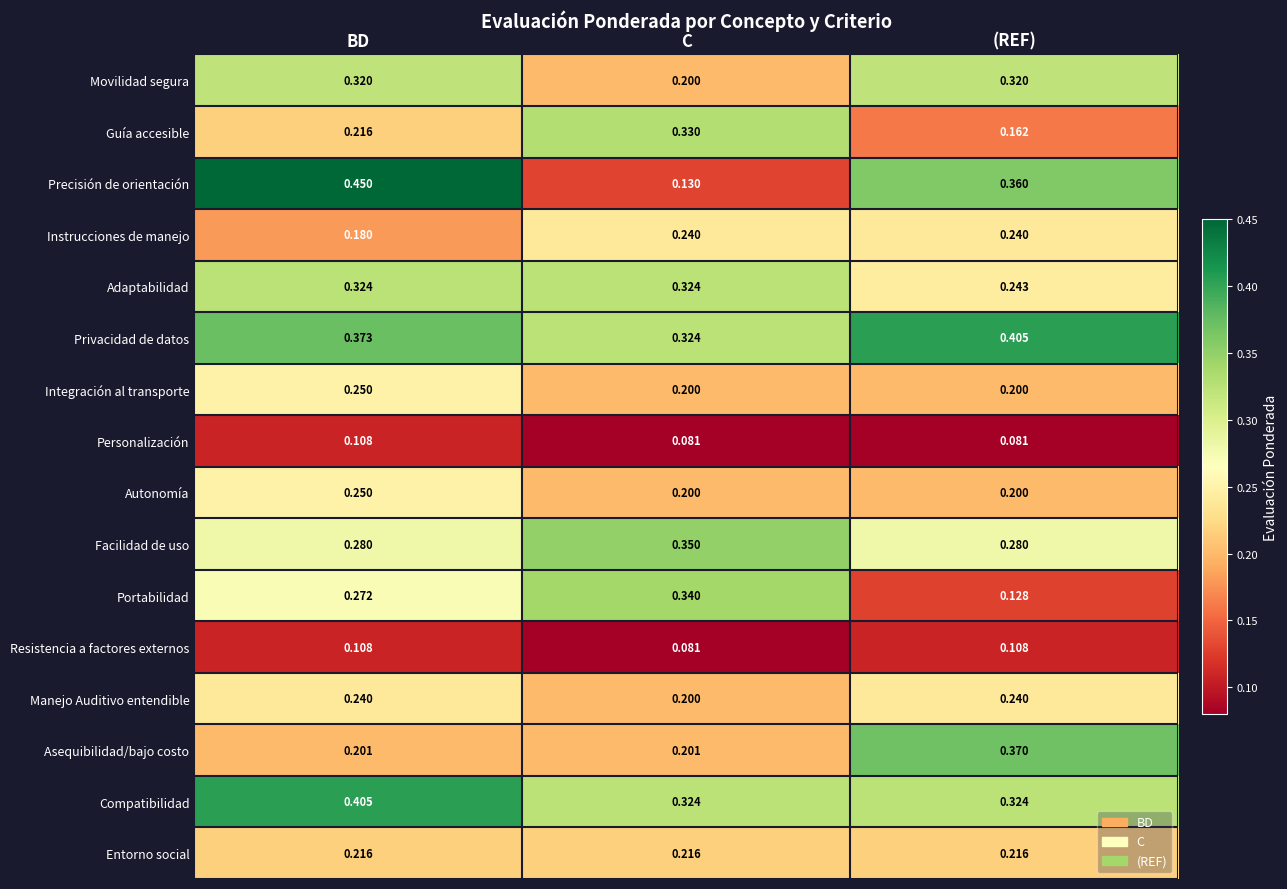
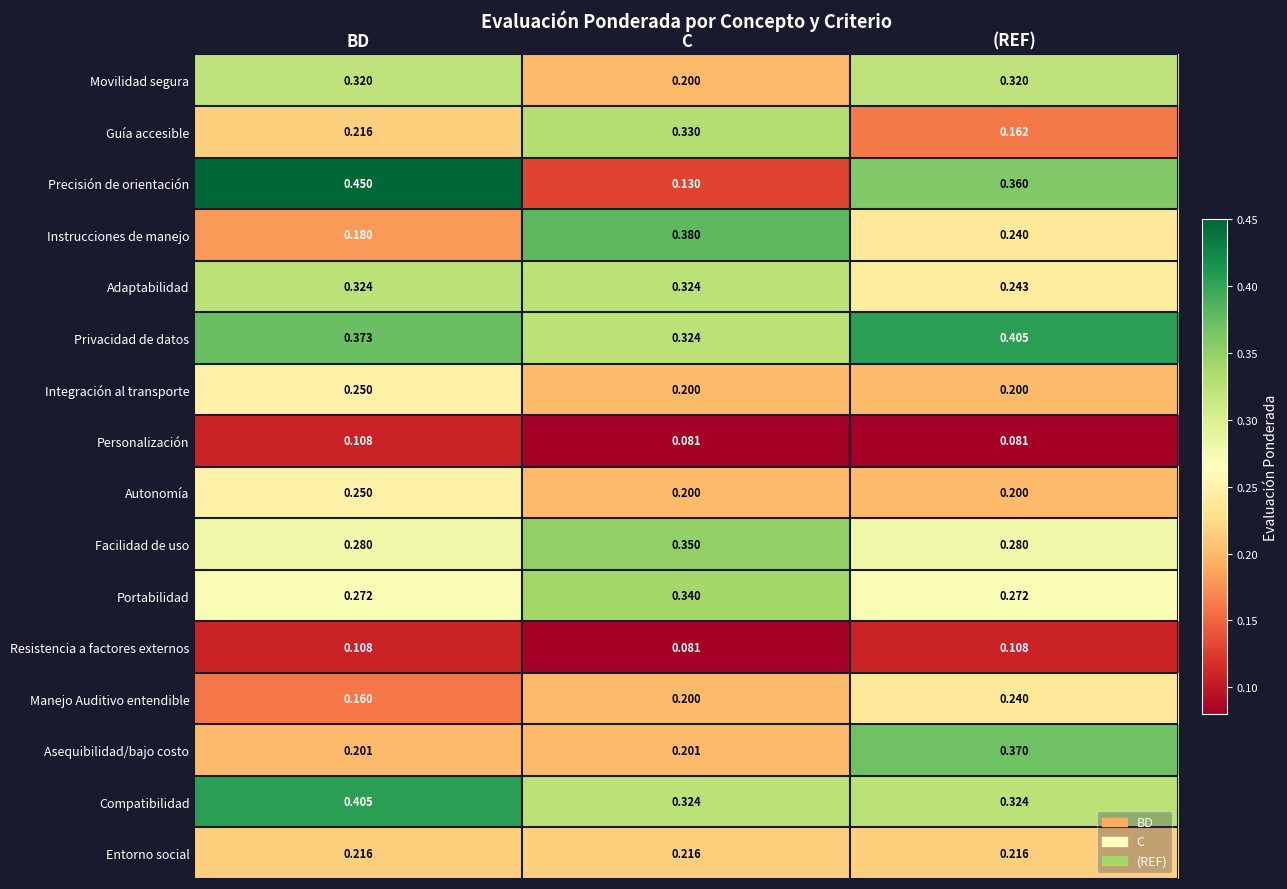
  {
    "Movilidad segura": {
      "BD": 0.320,
      "C": 0.200,
      "(REF)": 0.320
    },
    "Guía accesible": {
      "BD": 0.216,
      "C": 0.330,
      "(REF)": 0.162
    },
    "Precisión de orientación": {
      "BD": 0.450,
      "C": 0.130,
      "(REF)": 0.360
    },
    "Instrucciones de manejo": {
      "BD": 0.180,
-     "C": 0.240,
+     "C": 0.380,
      "(REF)": 0.240
    },
    "Adaptabilidad": {
      "BD": 0.324,
      "C": 0.324,
      "(REF)": 0.243
    },
    "Privacidad de datos": {
      "BD": 0.373,
      "C": 0.324,
      "(REF)": 0.405
    },
    "Integración al transporte": {
      "BD": 0.250,
      "C": 0.200,
      "(REF)": 0.200
    },
    "Personalización": {
      "BD": 0.108,
      "C": 0.081,
      "(REF)": 0.081
    },
    "Autonomía": {
      "BD": 0.250,
      "C": 0.200,
      "(REF)": 0.200
    },
    "Facilidad de uso": {
      "BD": 0.280,
      "C": 0.350,
      "(REF)": 0.280
    },
    "Portabilidad": {
      "BD": 0.272,
      "C": 0.340,
-     "(REF)": 0.128
+     "(REF)": 0.272
    },
    "Resistencia a factores externos": {
      "BD": 0.108,
      "C": 0.081,
      "(REF)": 0.108
    },
    "Manejo Auditivo entendible": {
-     "BD": 0.240,
+     "BD": 0.160,
      "C": 0.200,
      "(REF)": 0.240
    },
    "Asequibilidad/bajo costo": {
      "BD": 0.201,
      "C": 0.201,
      "(REF)": 0.370
    },
    "Compatibilidad": {
      "BD": 0.405,
      "C": 0.324,
      "(REF)": 0.324
    },
    "Entorno social": {
      "BD": 0.216,
      "C": 0.216,
      "(REF)": 0.216
    }
  }
